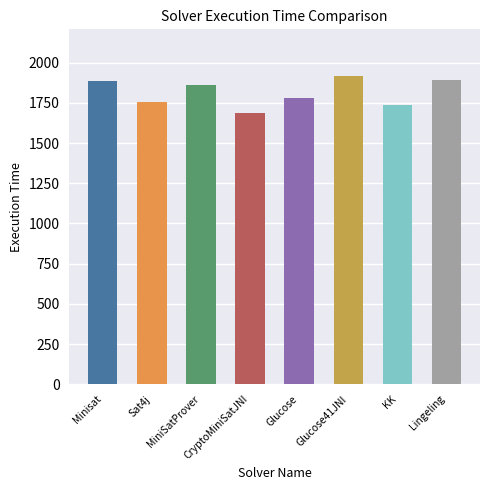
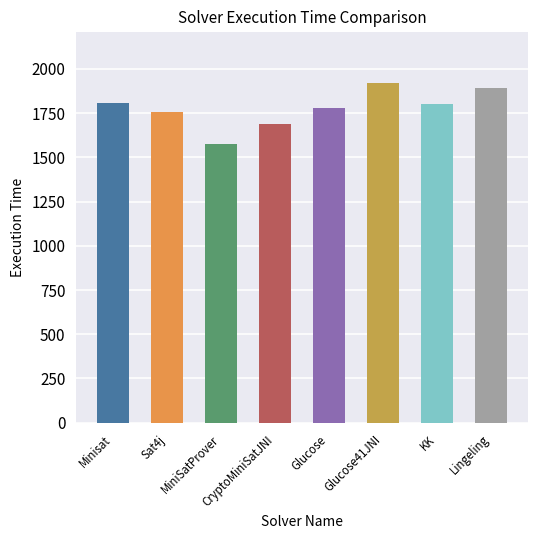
  {
-   "Minisat": 1890,
+   "Minisat": 1810,
    "Sat4j": 1750,
-   "MiniSatProver": 1860,
+   "MiniSatProver": 1570,
    "CryptoMiniSatJNI": 1690,
    "Glucose": 1780,
    "Glucose41JNI": 1920,
-   "KK": 1740,
+   "KK": 1800,
    "Lingeling": 1890
  }
